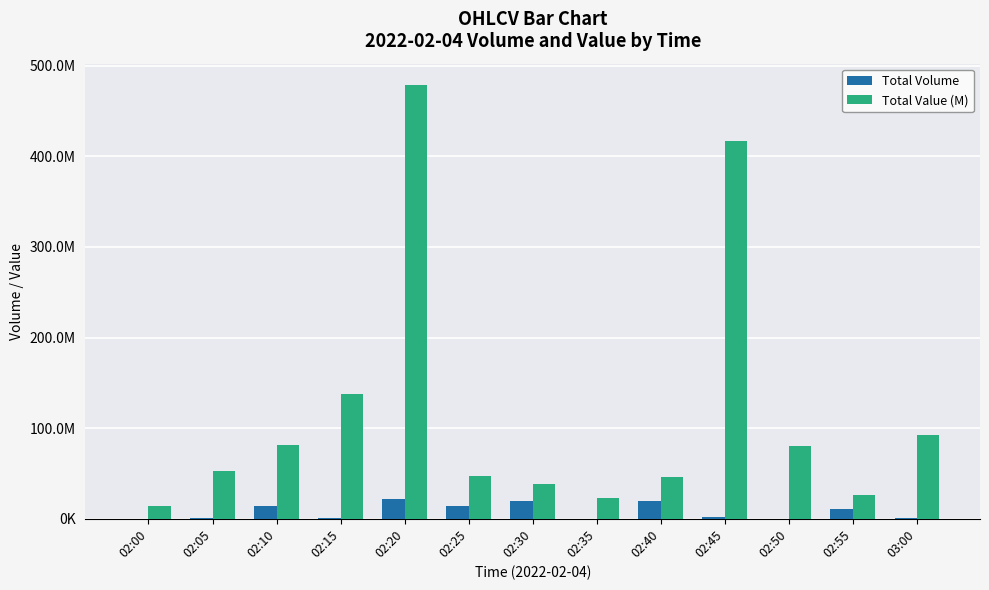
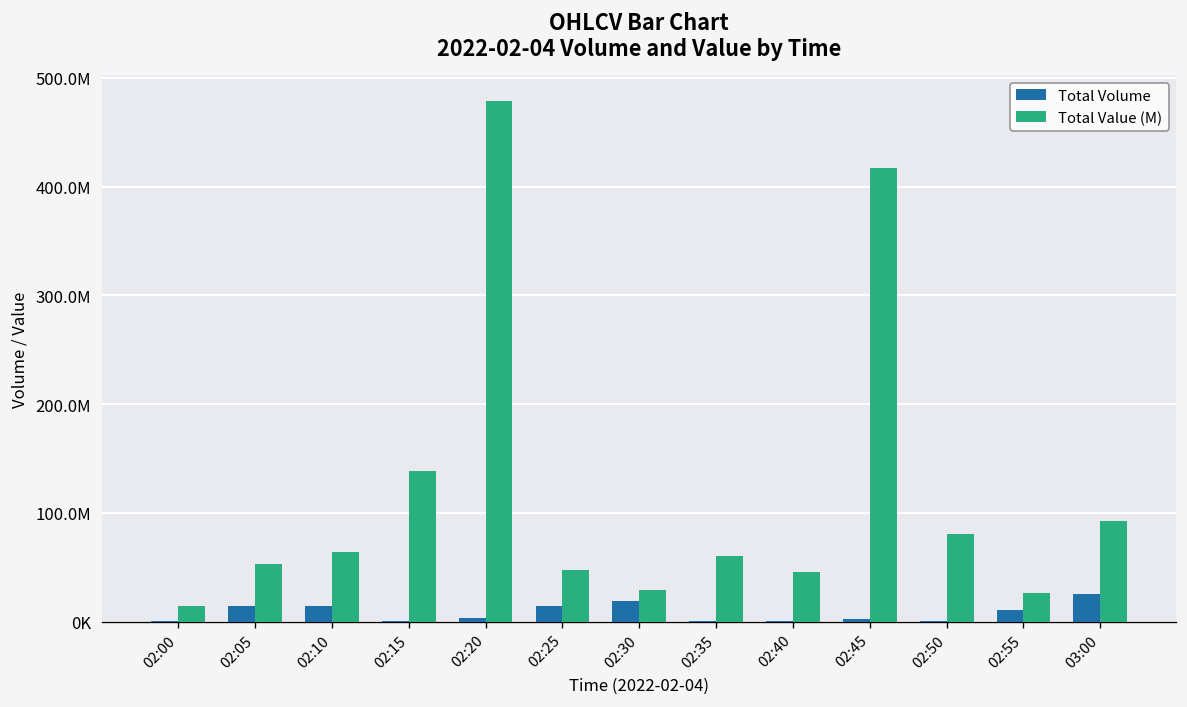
  {
    "Total Volume": {
-     "02:05": 0,
+     "02:05": 10000000,
      "02:10": 10000000,
-     "02:20": 20000000,
+     "02:20": 0,
      "02:25": 10000000,
      "02:30": 20000000,
-     "02:40": 20000000,
+     "02:40": 0,
      "02:55": 10000000,
-     "03:00": 0
+     "03:00": 30000000
    },
    "Total Value (M)": {
      "02:00": 10000000,
      "02:05": 50000000,
-     "02:10": 80000000,
+     "02:10": 60000000,
      "02:15": 140000000,
      "02:20": 480000000,
      "02:25": 50000000,
-     "02:30": 40000000,
-     "02:35": 20000000,
+     "02:30": 30000000,
+     "02:35": 60000000,
      "02:40": 50000000,
      "02:45": 420000000,
      "02:50": 80000000,
      "02:55": 30000000,
      "03:00": 90000000
    }
  }
